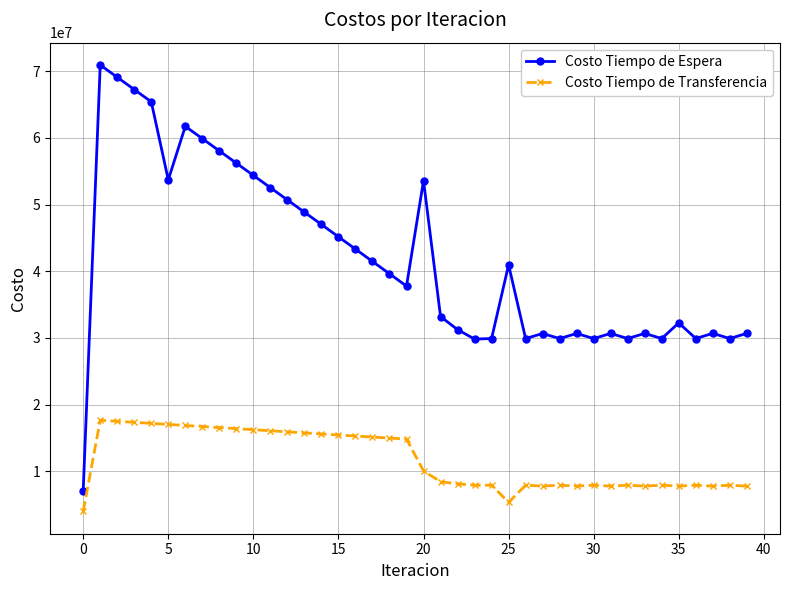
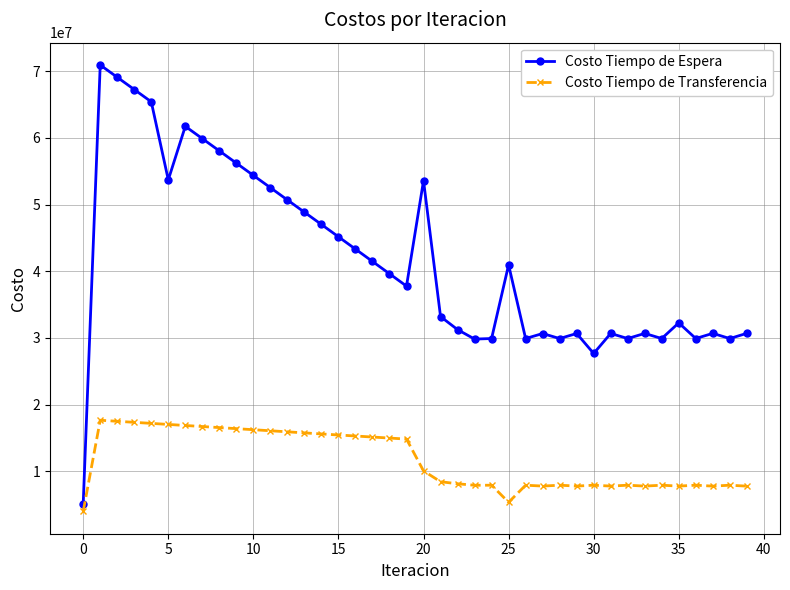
  {
    "Costo Tiempo de Espera": {
-     "0": 7000000,
+     "0": 5000000,
      "5": 54000000,
      "10": 54000000,
      "15": 45000000,
      "20": 54000000,
      "25": 41000000,
-     "30": 30000000,
+     "30": 28000000,
      "35": 32000000
    },
    "Costo Tiempo de Transferencia": {
      "0": 4000000,
      "5": 17000000,
      "10": 16000000,
      "15": 15000000,
      "20": 10000000,
      "25": 5000000,
      "30": 8000000,
      "35": 8000000
    }
  }
